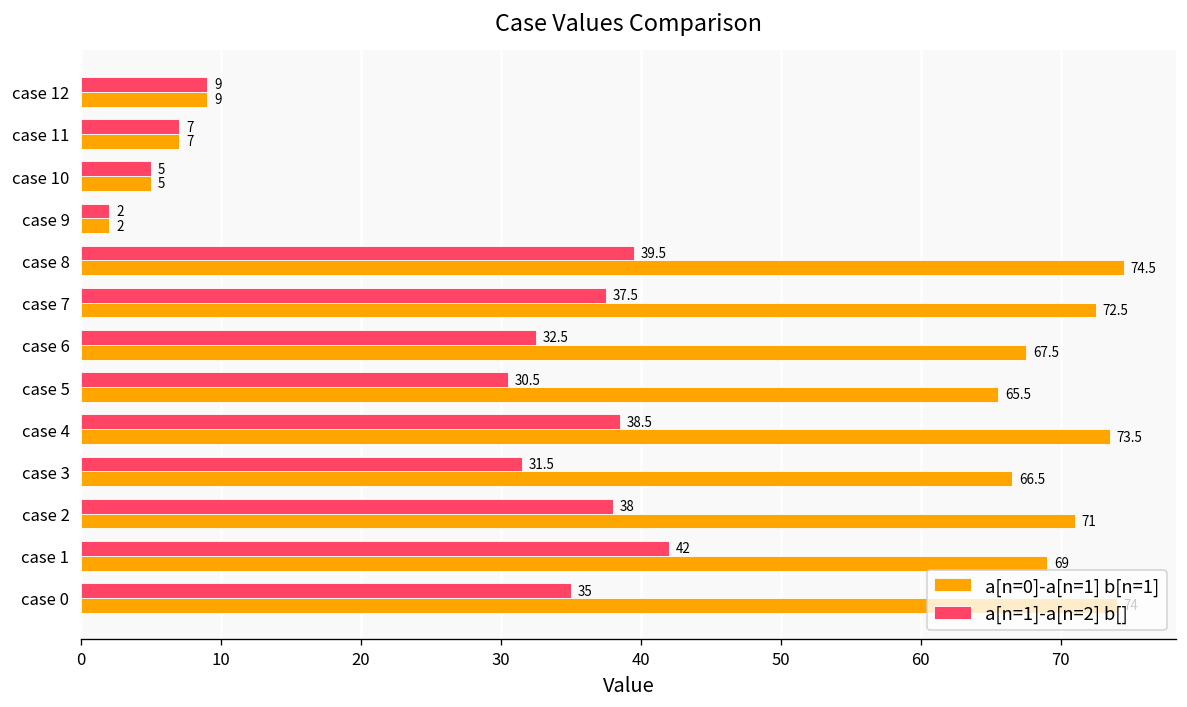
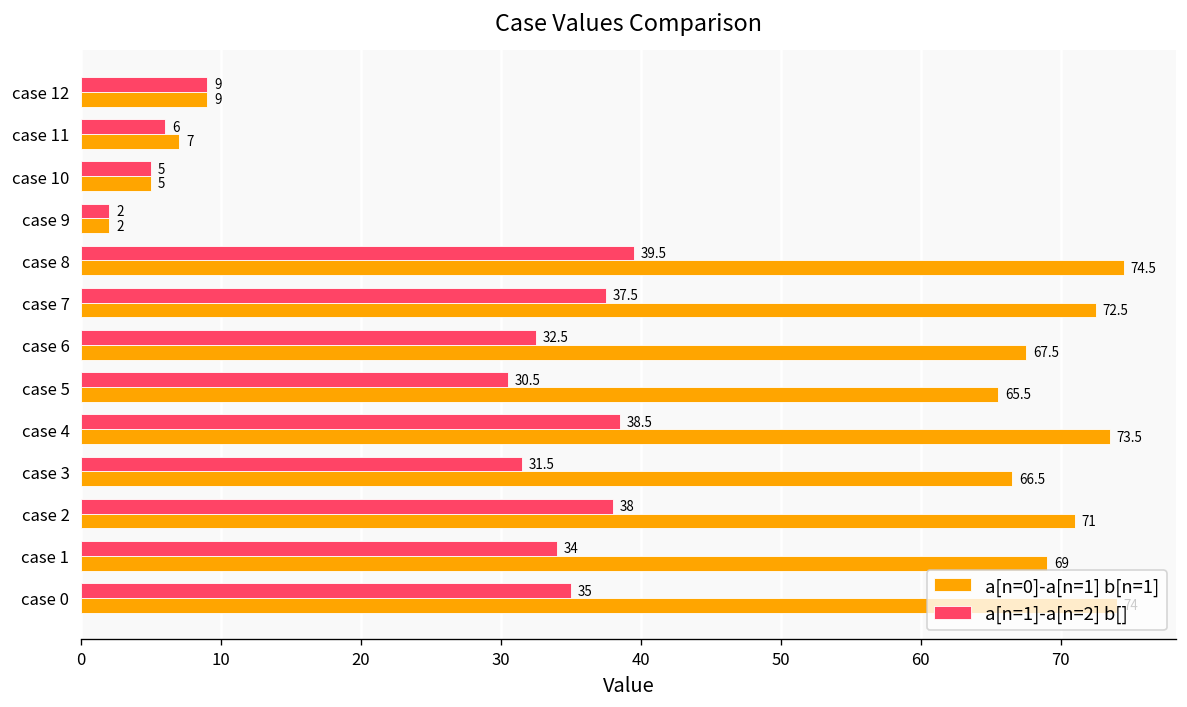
  {
    "a[n=0]-a[n=1] b[n=1]": {
      "case 12": 9,
      "case 11": 7,
      "case 10": 5,
      "case 9": 2,
      "case 8": 74.5,
      "case 7": 72.5,
      "case 6": 67.5,
      "case 5": 65.5,
      "case 4": 73.5,
      "case 3": 66.5,
      "case 2": 71
    },
    "a[n=1]-a[n=2] b[]": {
      "case 12": 9,
-     "case 11": 7,
+     "case 11": 6,
      "case 10": 5,
      "case 9": 2,
      "case 8": 39.5,
      "case 7": 37.5,
      "case 6": 32.5,
      "case 5": 30.5,
      "case 4": 38.5,
      "case 3": 31.5,
      "case 2": 38,
-     "case 1": 42,
+     "case 1": 34,
      "case 0": 35
    }
  }
